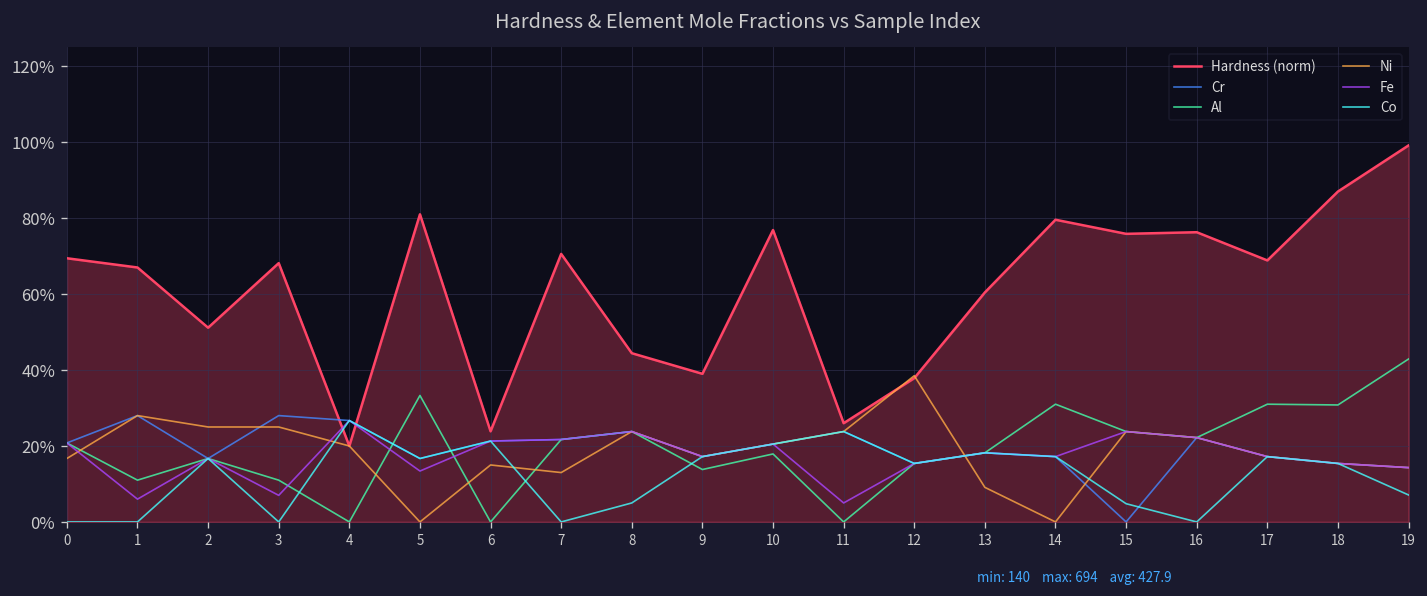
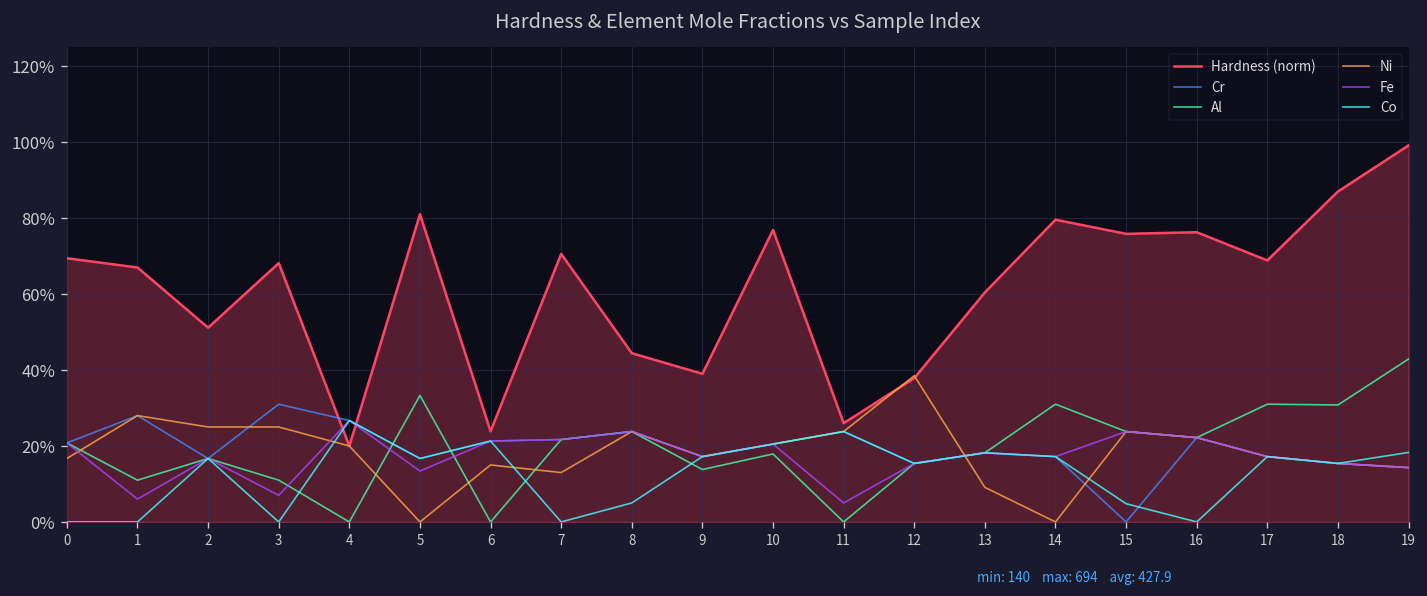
  {
    "Hardness (norm)": {
      "0": "69%",
      "1": "67%",
      "2": "51%",
      "3": "68%",
      "5": "81%",
      "6": "24%",
      "7": "71%",
      "8": "44%",
      "9": "39%",
      "10": "77%",
      "11": "26%",
      "13": "60%",
      "14": "80%",
      "15": "76%",
      "16": "76%",
      "17": "69%",
      "18": "87%",
      "19": "99%"
    },
    "Cr": {
-     "3": "28%",
+     "3": "31%",
      "15": "0%"
    },
    "Al": {
      "1": "11%",
      "3": "11%",
      "4": "0%",
      "5": "33%",
      "6": "0%",
      "9": "14%",
      "10": "18%",
      "11": "0%",
      "14": "31%",
      "17": "31%",
      "18": "31%",
      "19": "43%"
    },
    "Ni": {
      "0": "17%",
      "2": "25%",
      "3": "25%",
      "5": "0%",
      "6": "15%",
      "7": "13%",
      "13": "9%",
      "14": "0%"
    },
    "Fe": {
      "1": "6%",
      "3": "7%",
      "5": "13%",
      "11": "5%"
    },
    "Co": {
      "0": "0%",
      "1": "0%",
      "3": "0%",
      "7": "0%",
      "8": "5%",
      "15": "5%",
      "16": "0%",
-     "19": "7%"
+     "19": "18%"
    }
  }
